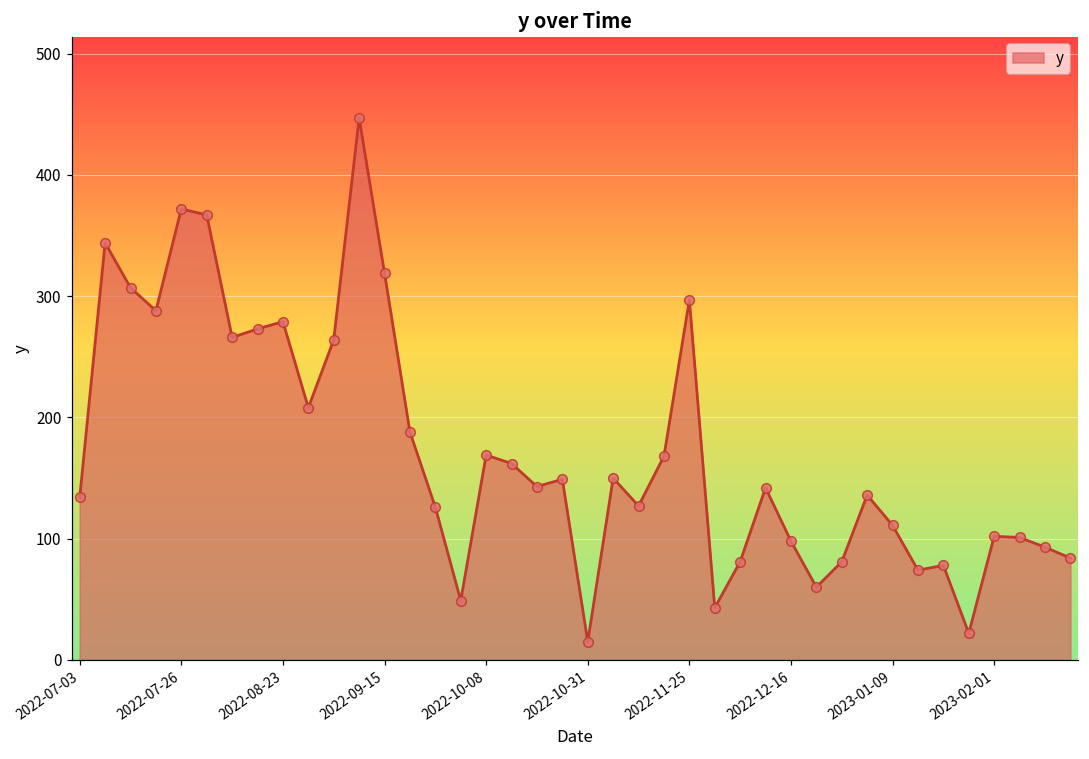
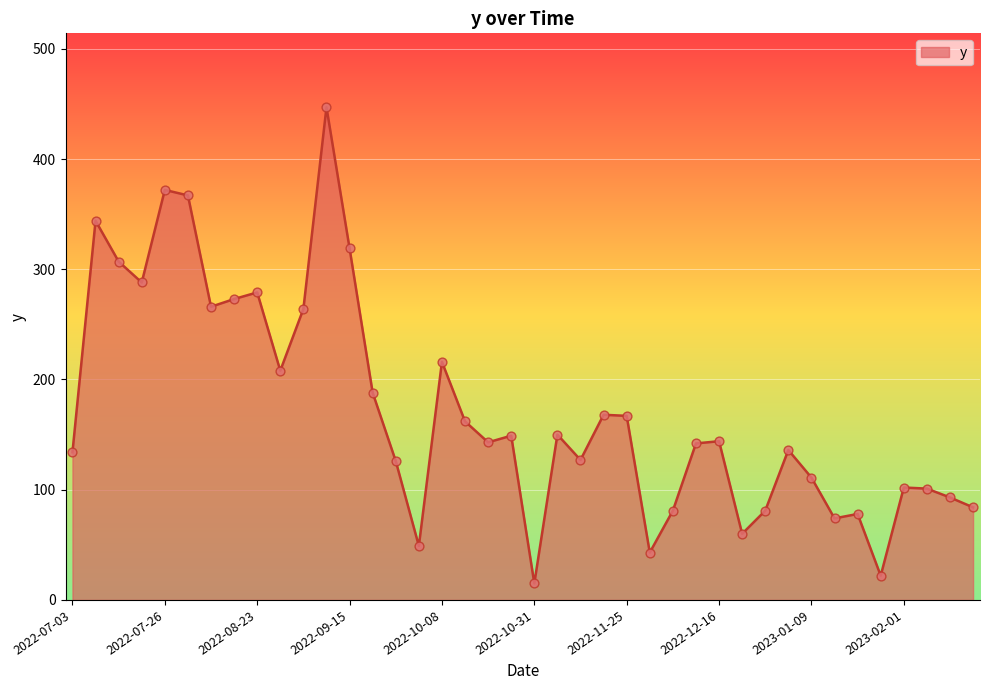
  {
    "2022-07-03": 134,
    "2022-07-26": 372,
    "2022-08-23": 279,
    "2022-09-15": 319,
-   "2022-10-08": 169,
+   "2022-10-08": 216,
    "2022-10-31": 15,
-   "2022-11-25": 297,
-   "2022-12-16": 98,
+   "2022-11-25": 167,
+   "2022-12-16": 144,
    "2023-01-09": 111,
    "2023-02-01": 102
  }
